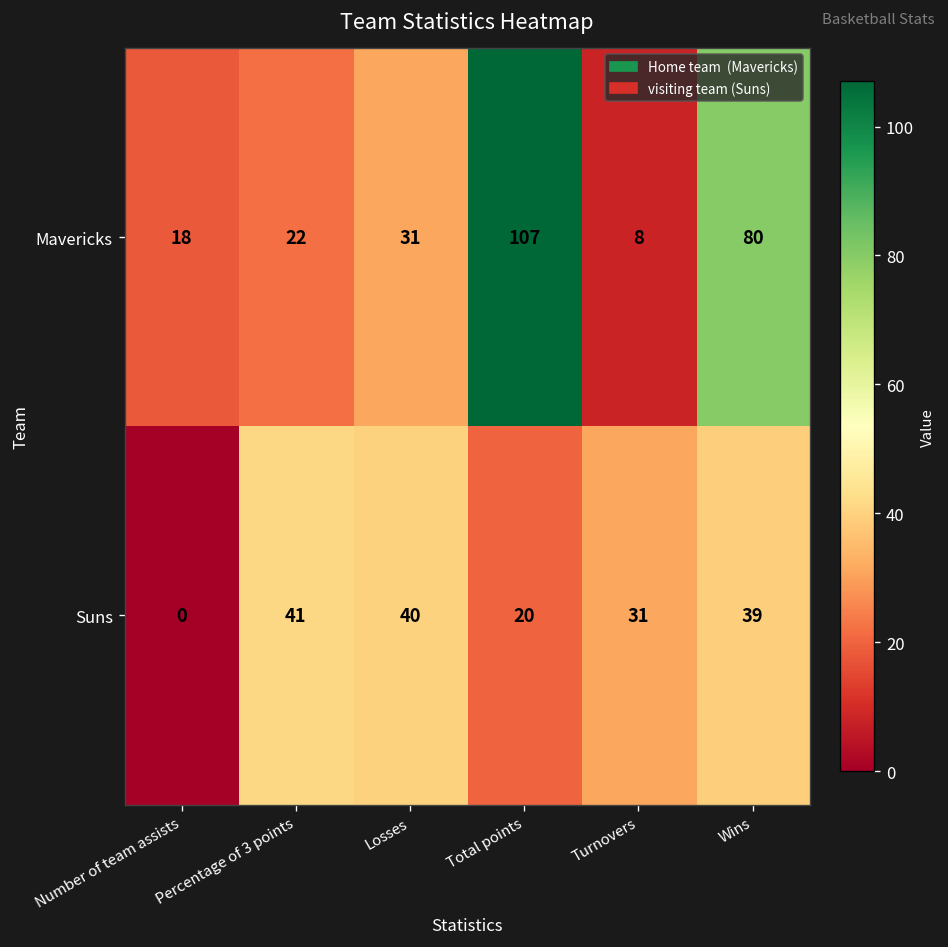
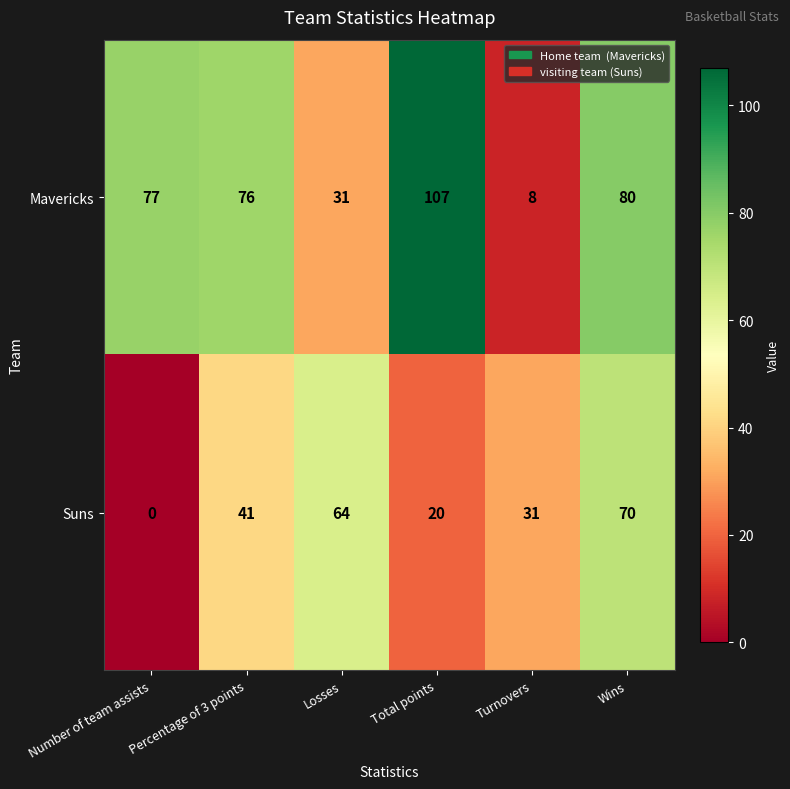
  {
    "Mavericks": {
-     "Number of team assists": 18,
-     "Percentage of 3 points": 22,
+     "Number of team assists": 77,
+     "Percentage of 3 points": 76,
      "Losses": 31,
      "Total points": 107,
      "Turnovers": 8,
      "Wins": 80
    },
    "Suns": {
      "Number of team assists": 0,
      "Percentage of 3 points": 41,
-     "Losses": 40,
+     "Losses": 64,
      "Total points": 20,
      "Turnovers": 31,
-     "Wins": 39
+     "Wins": 70
    }
  }
